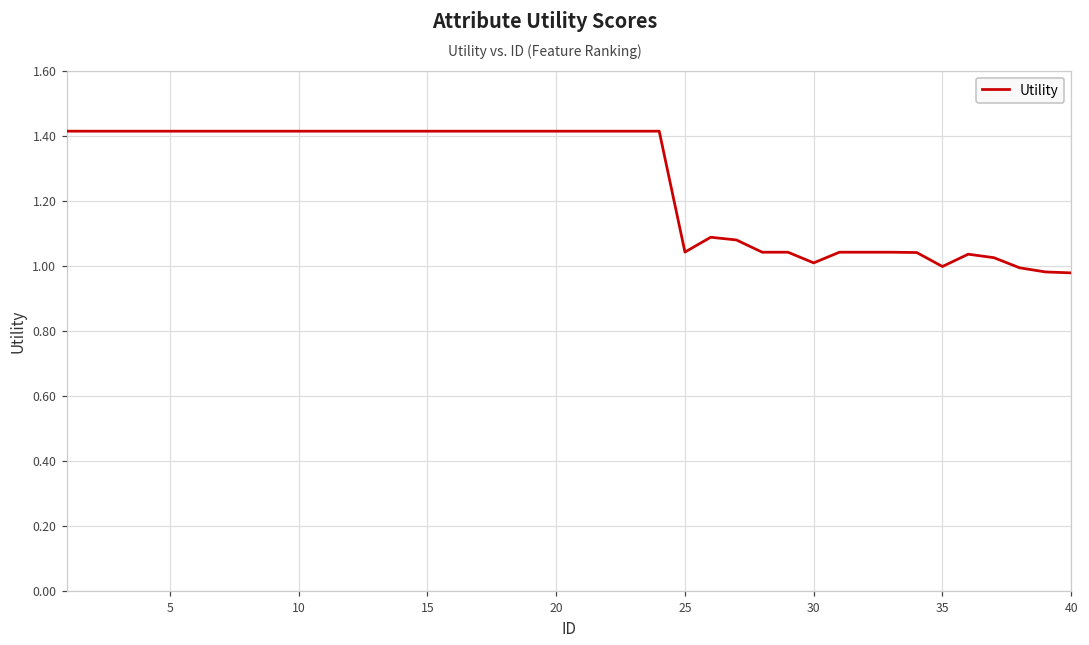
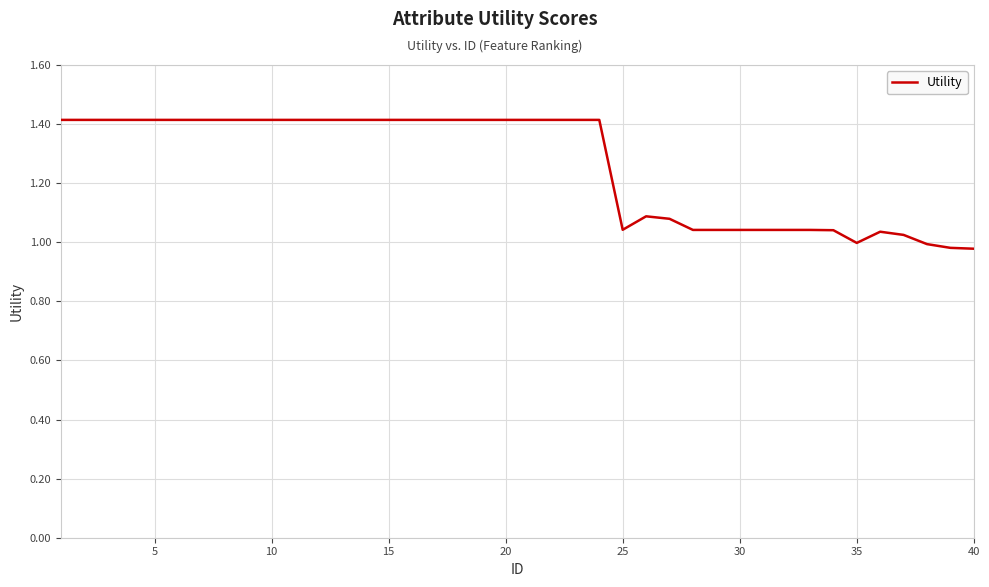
  {
    "5": 1.41,
    "10": 1.41,
    "15": 1.41,
    "20": 1.41,
    "25": 1.04,
-   "30": 1.01,
+   "30": 1.04,
    "35": 1.00,
    "40": 0.98
  }
